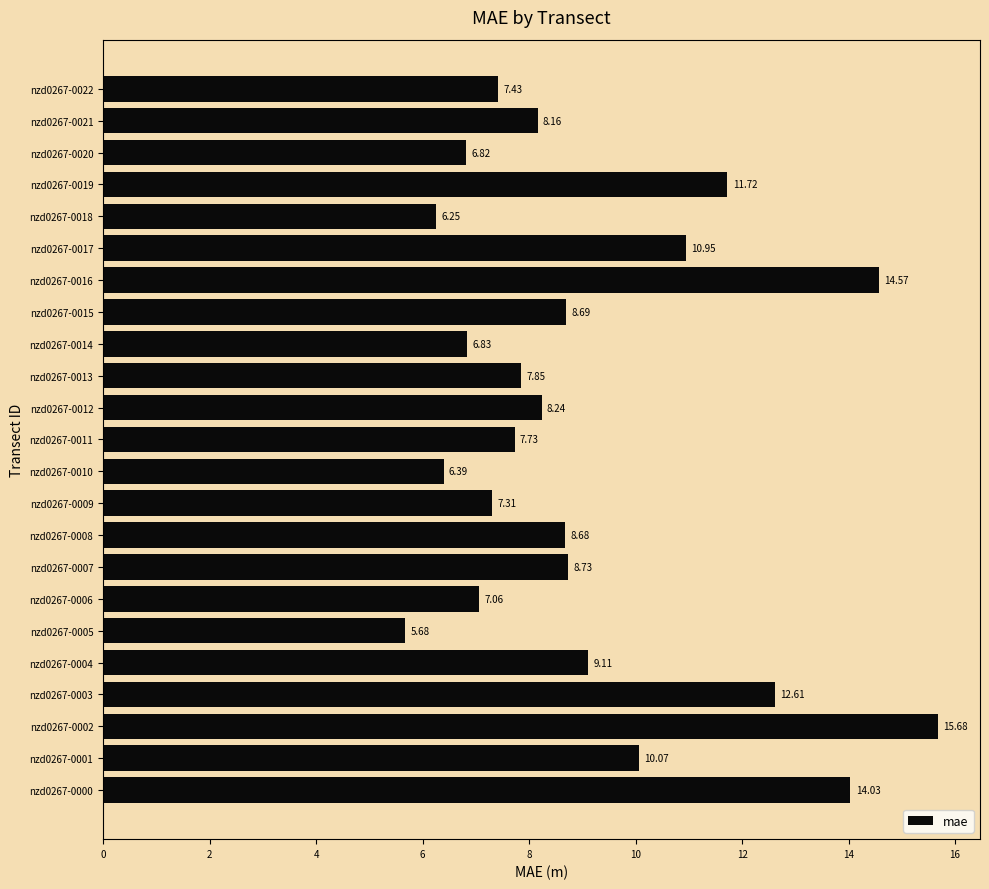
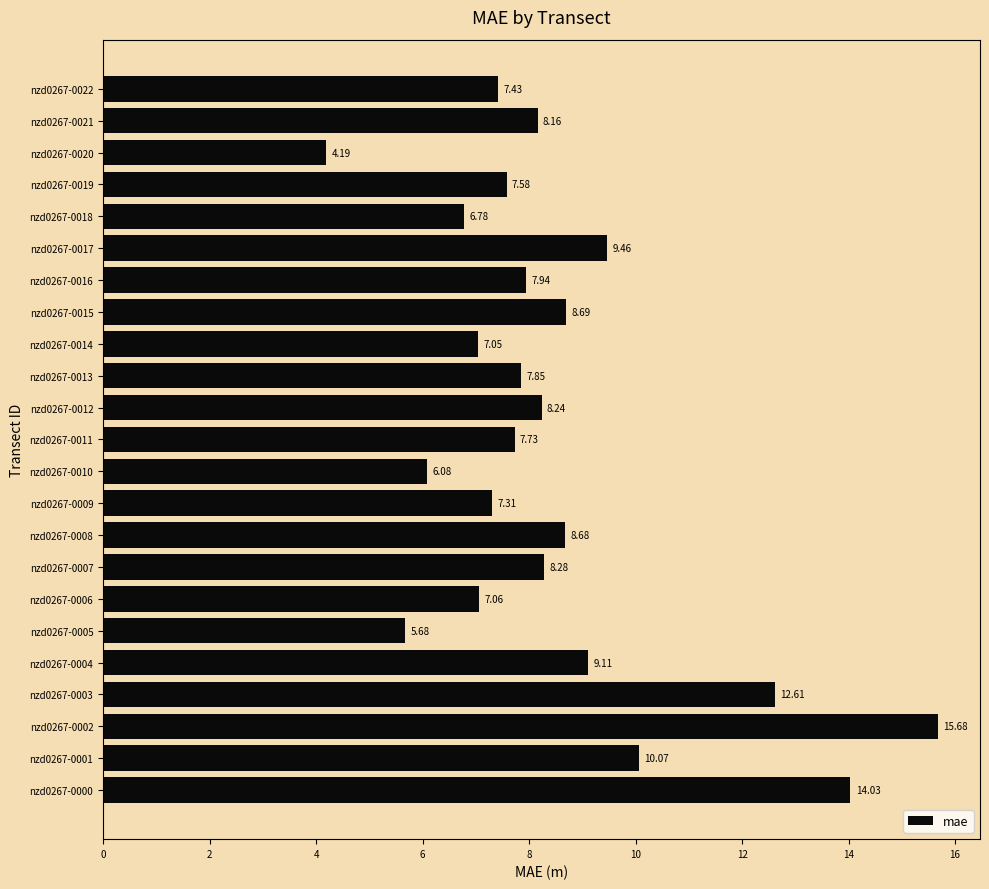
  {
    "nzd0267-0022": 7.43,
    "nzd0267-0021": 8.16,
-   "nzd0267-0020": 6.82,
-   "nzd0267-0019": 11.72,
-   "nzd0267-0018": 6.25,
-   "nzd0267-0017": 10.95,
-   "nzd0267-0016": 14.57,
+   "nzd0267-0020": 4.19,
+   "nzd0267-0019": 7.58,
+   "nzd0267-0018": 6.78,
+   "nzd0267-0017": 9.46,
+   "nzd0267-0016": 7.94,
    "nzd0267-0015": 8.69,
-   "nzd0267-0014": 6.83,
+   "nzd0267-0014": 7.05,
    "nzd0267-0013": 7.85,
    "nzd0267-0012": 8.24,
    "nzd0267-0011": 7.73,
-   "nzd0267-0010": 6.39,
+   "nzd0267-0010": 6.08,
    "nzd0267-0009": 7.31,
    "nzd0267-0008": 8.68,
-   "nzd0267-0007": 8.73,
+   "nzd0267-0007": 8.28,
    "nzd0267-0006": 7.06,
    "nzd0267-0005": 5.68,
    "nzd0267-0004": 9.11,
    "nzd0267-0003": 12.61,
    "nzd0267-0002": 15.68,
    "nzd0267-0001": 10.07,
    "nzd0267-0000": 14.03
  }
